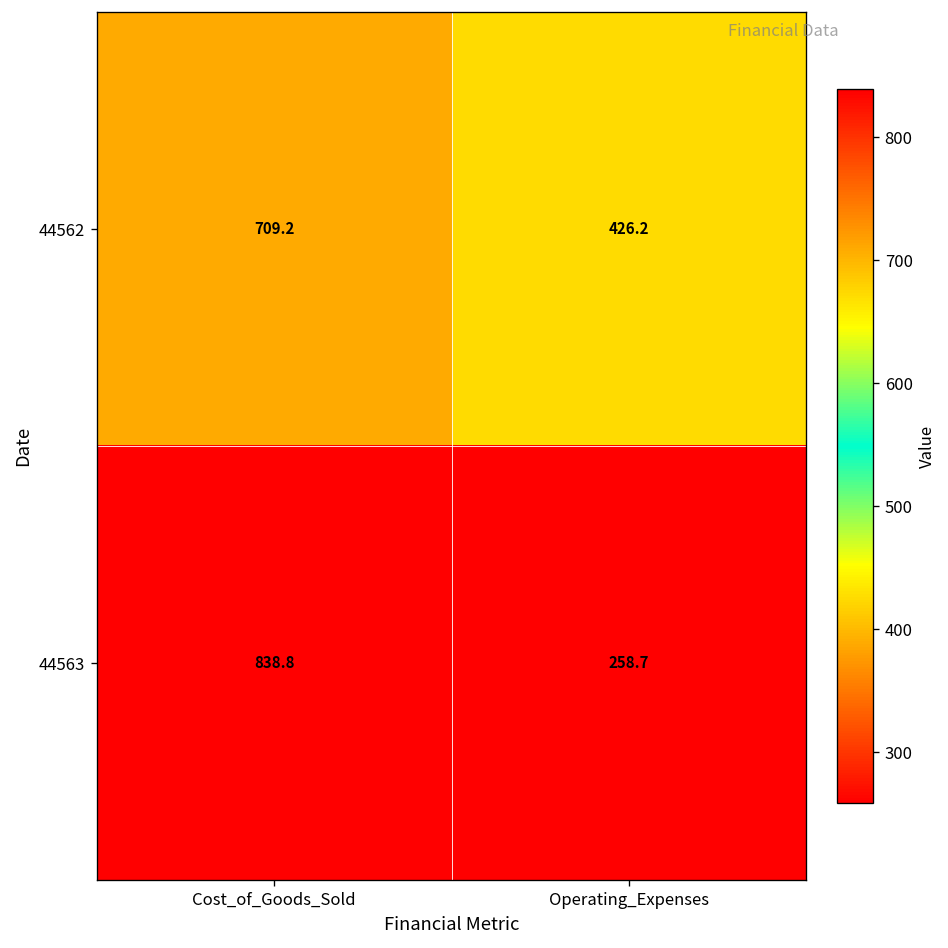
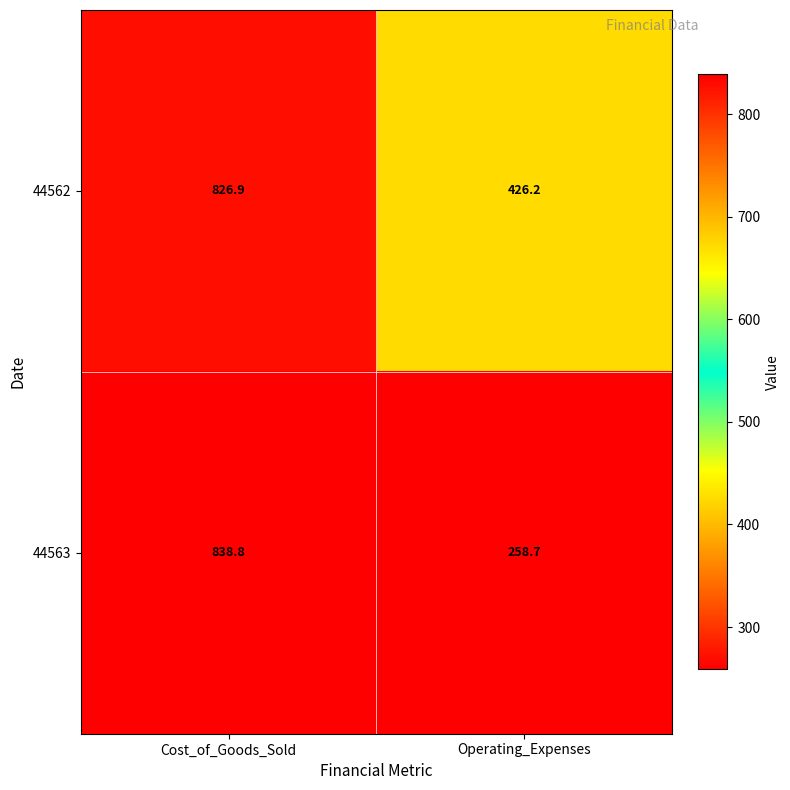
  {
    "44562": {
-     "Cost_of_Goods_Sold": 709.2,
+     "Cost_of_Goods_Sold": 826.9,
      "Operating_Expenses": 426.2
    },
    "44563": {
      "Cost_of_Goods_Sold": 838.8,
      "Operating_Expenses": 258.7
    }
  }
